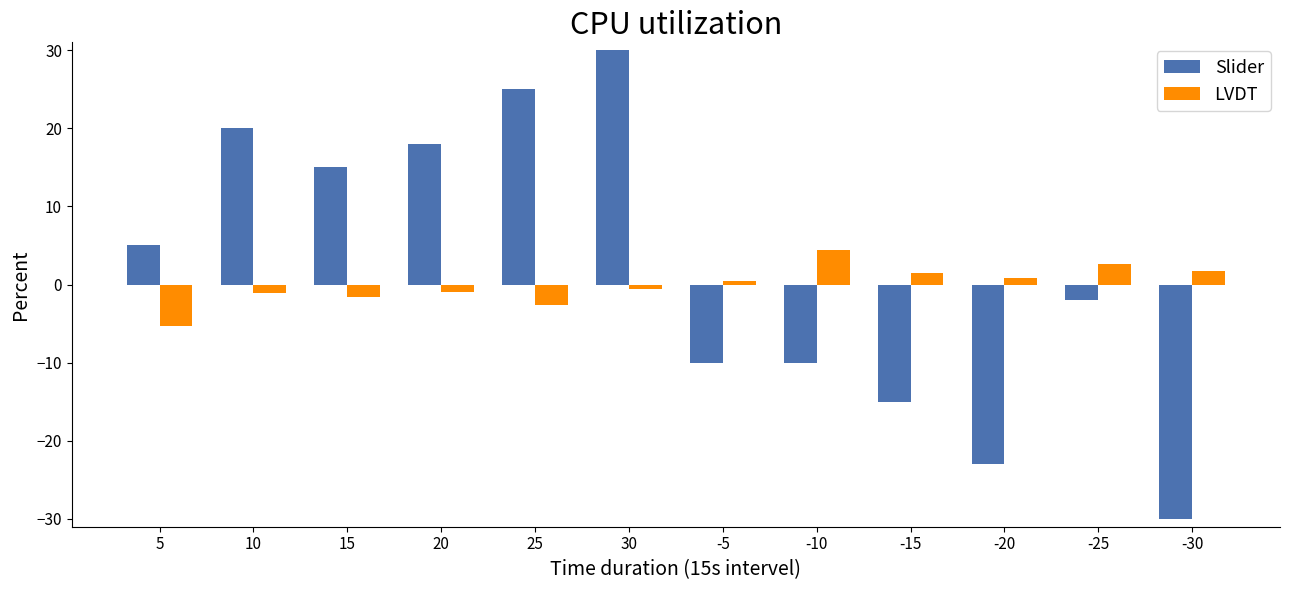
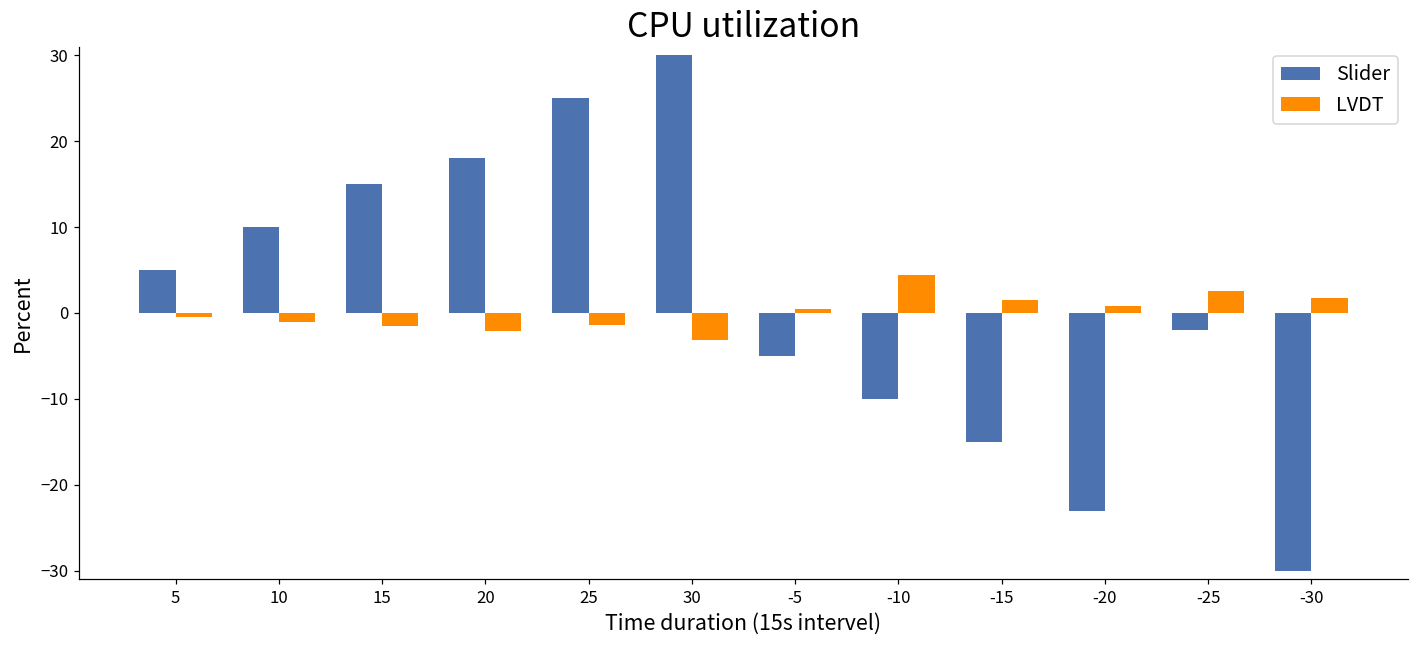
  {
    "Slider": {
      "5": 5,
-     "10": 20,
+     "10": 10,
      "15": 15,
      "20": 18,
      "25": 25,
      "30": 30,
-     "-5": -10,
+     "-5": -5,
      "-10": -10,
      "-15": -15,
      "-20": -23,
      "-25": -2,
      "-30": -30
    },
    "LVDT": {
-     "5": -5,
+     "5": -1,
      "10": -1,
      "15": -2,
-     "20": -1,
-     "25": -3,
-     "30": -1,
+     "20": -2,
+     "25": -1,
+     "30": -3,
      "-5": 1,
      "-10": 4,
      "-15": 2,
      "-20": 1,
      "-25": 3,
      "-30": 2
    }
  }
